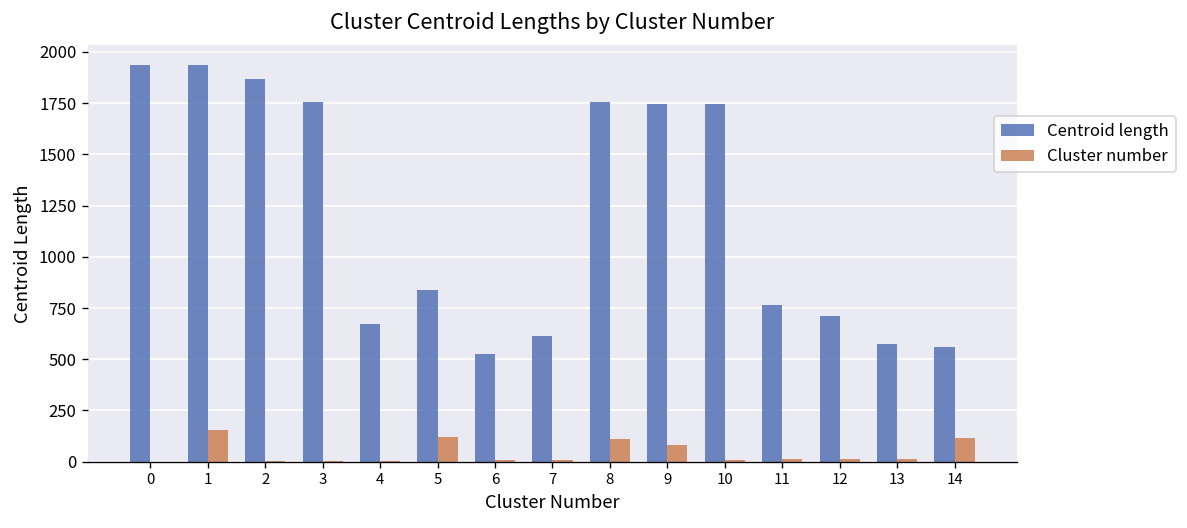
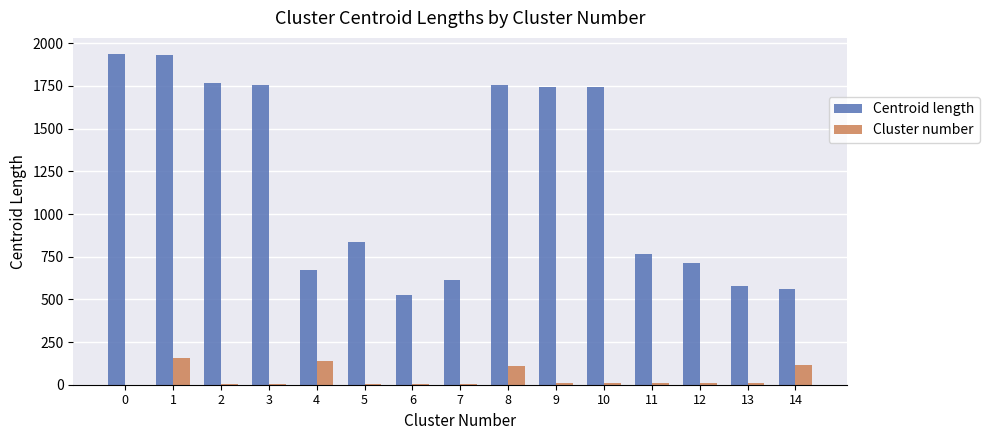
  {
    "Centroid length": {
      "0": 1940,
      "1": 1930,
-     "2": 1870,
+     "2": 1770,
      "3": 1760,
      "4": 670,
      "5": 840,
      "6": 520,
      "7": 610,
      "8": 1750,
      "9": 1750,
      "10": 1750,
      "11": 770,
      "12": 710,
      "13": 580,
      "14": 560
    },
    "Cluster number": {
      "0": 0,
      "1": 160,
-     "4": 0,
-     "5": 120,
+     "4": 140,
+     "5": 10,
      "8": 110,
-     "9": 80,
+     "9": 10,
      "14": 120
    }
  }
